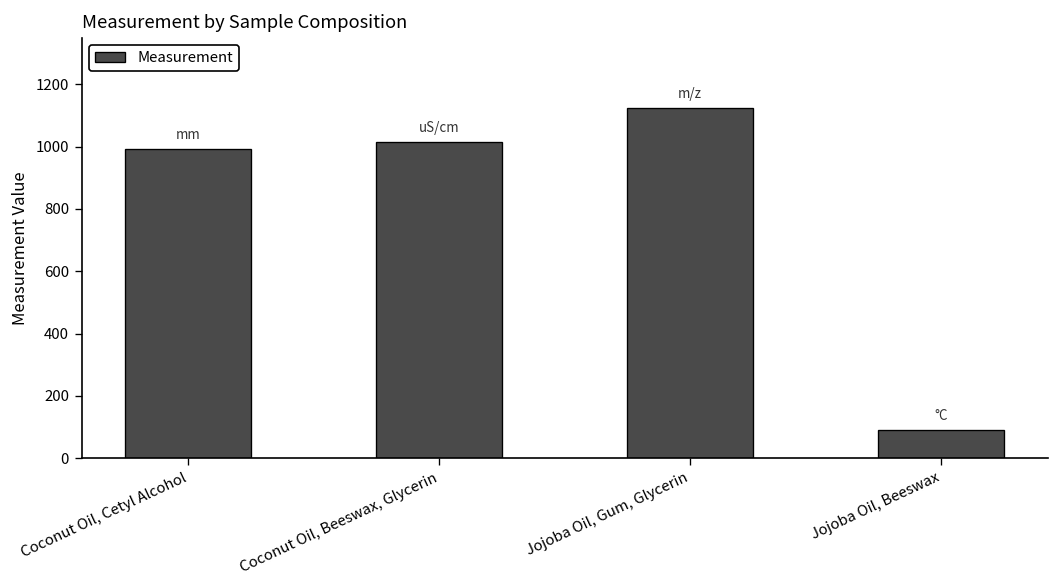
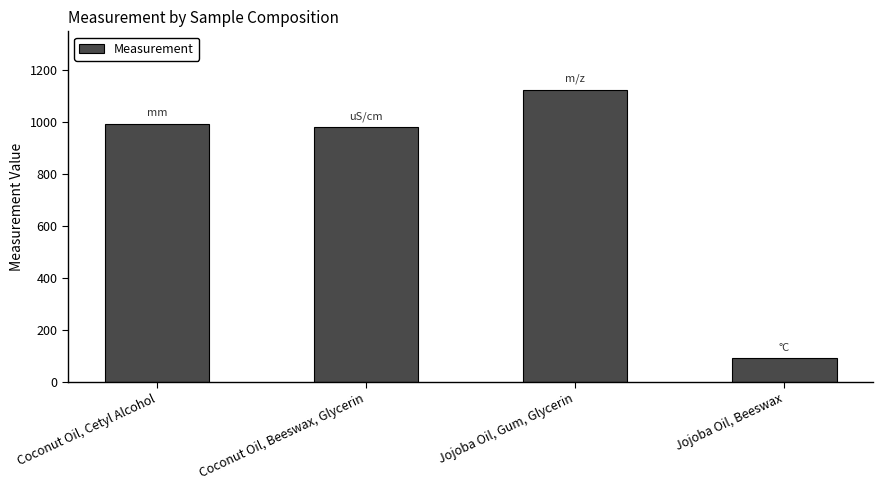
  {
    "Coconut Oil, Cetyl Alcohol": 990,
-   "Coconut Oil, Beeswax, Glycerin": 1020,
+   "Coconut Oil, Beeswax, Glycerin": 980,
    "Jojoba Oil, Gum, Glycerin": 1130,
    "Jojoba Oil, Beeswax": 90
  }
